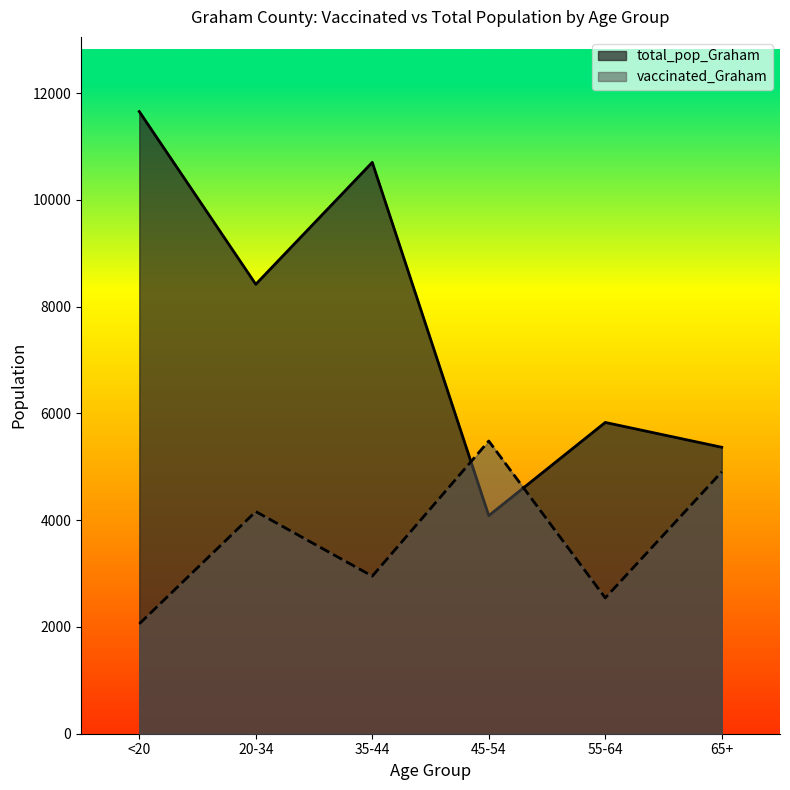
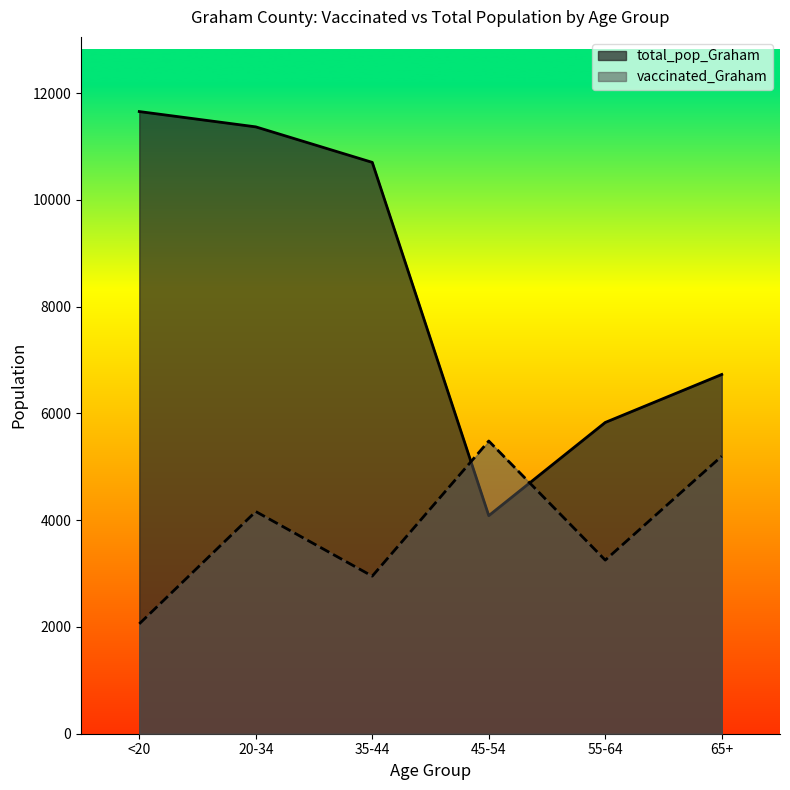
  {
    "total_pop_Graham": {
      "<20": 11700,
-     "20-34": 8400,
+     "20-34": 11400,
      "35-44": 10700,
      "45-54": 4100,
      "55-64": 5800,
-     "65+": 5400
+     "65+": 6700
    },
    "vaccinated_Graham": {
      "<20": 2100,
      "20-34": 4200,
      "35-44": 3000,
      "45-54": 5500,
-     "55-64": 2500,
-     "65+": 4900
+     "55-64": 3300,
+     "65+": 5200
    }
  }
